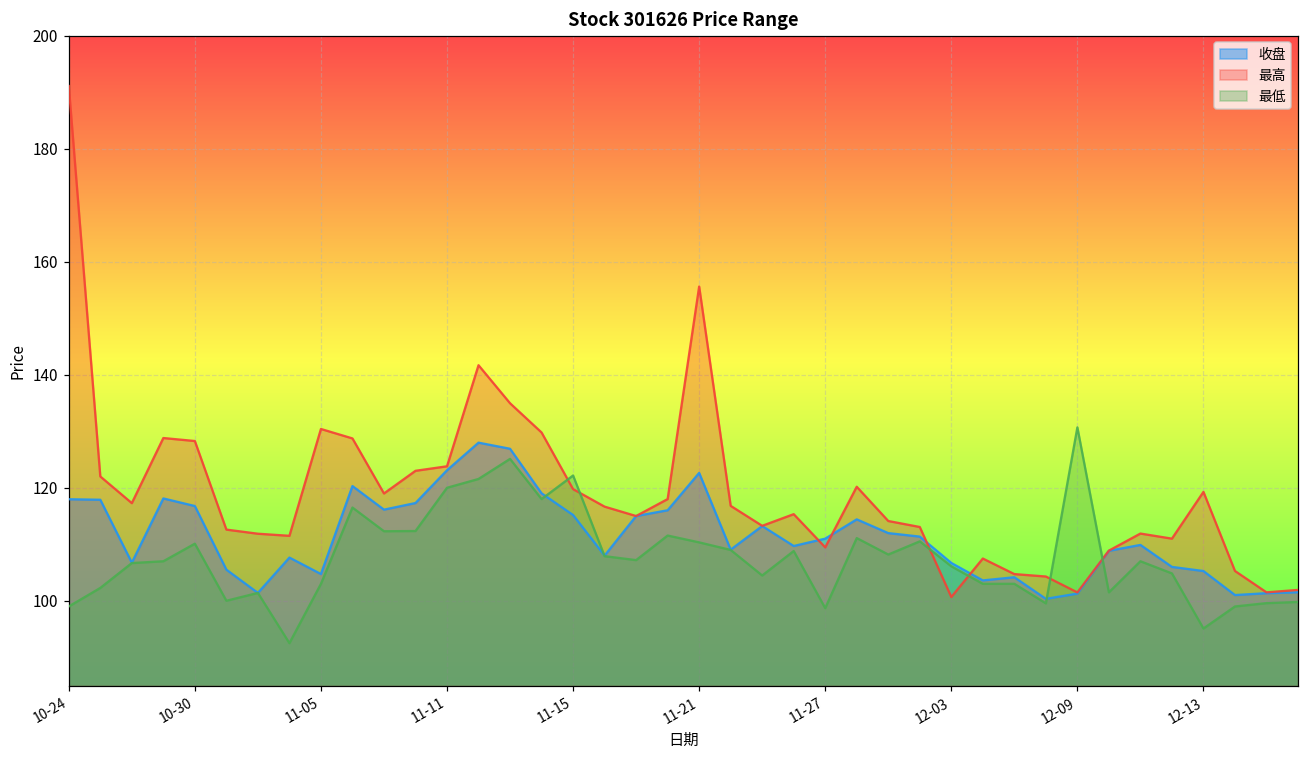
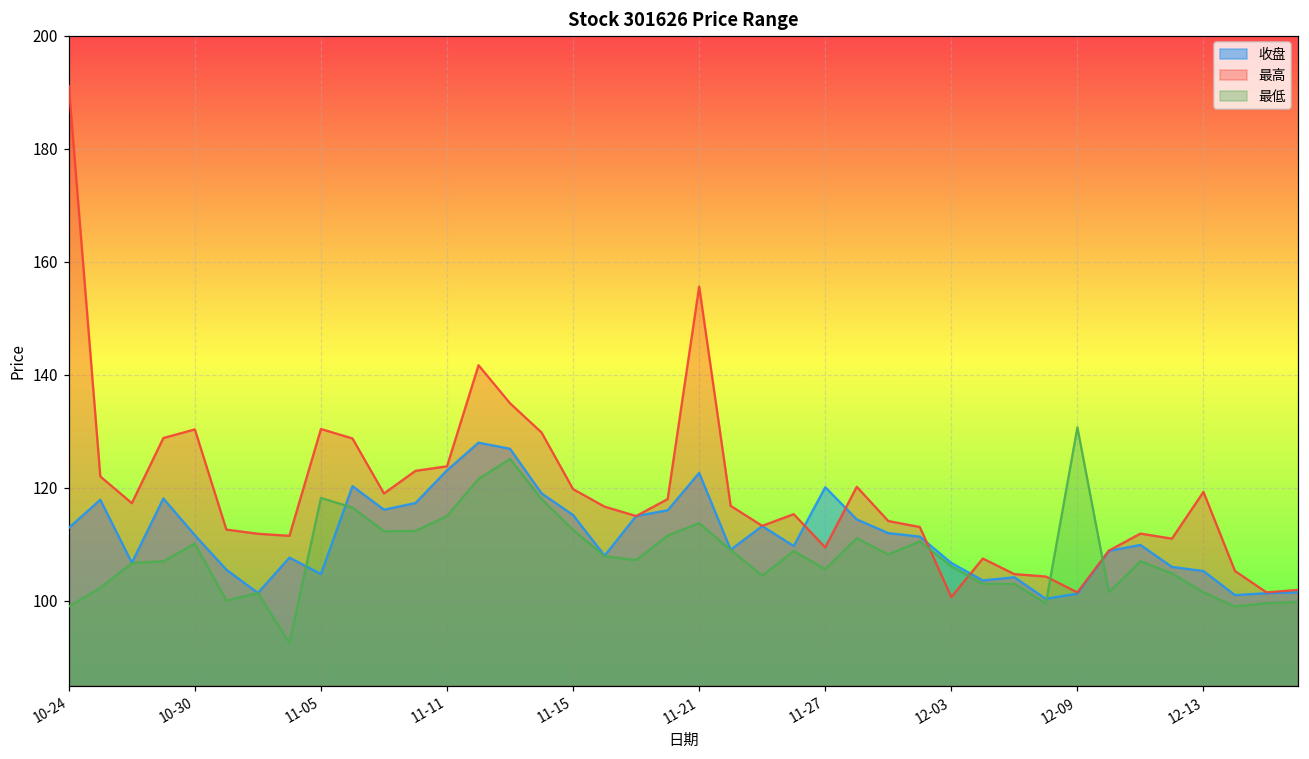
  {
    "收盘": {
-     "10-24": 118,
-     "10-30": 117,
+     "10-24": 113,
+     "10-30": 112,
      "11-05": 105,
      "11-11": 123,
      "11-15": 115,
      "11-21": 123,
-     "11-27": 111,
+     "11-27": 120,
      "12-03": 107,
      "12-13": 105
    },
    "最高": {
      "10-24": 191,
-     "10-30": 128,
+     "10-30": 130,
      "11-05": 130,
      "11-11": 124,
      "11-15": 120,
      "11-21": 156,
      "11-27": 109,
      "12-03": 101,
      "12-13": 119
    },
    "最低": {
      "10-24": 99,
      "10-30": 110,
-     "11-05": 103,
-     "11-11": 120,
-     "11-15": 122,
-     "11-21": 110,
-     "11-27": 99,
+     "11-05": 118,
+     "11-11": 115,
+     "11-15": 113,
+     "11-21": 114,
+     "11-27": 106,
      "12-03": 106,
      "12-09": 131,
-     "12-13": 95
+     "12-13": 102
    }
  }
